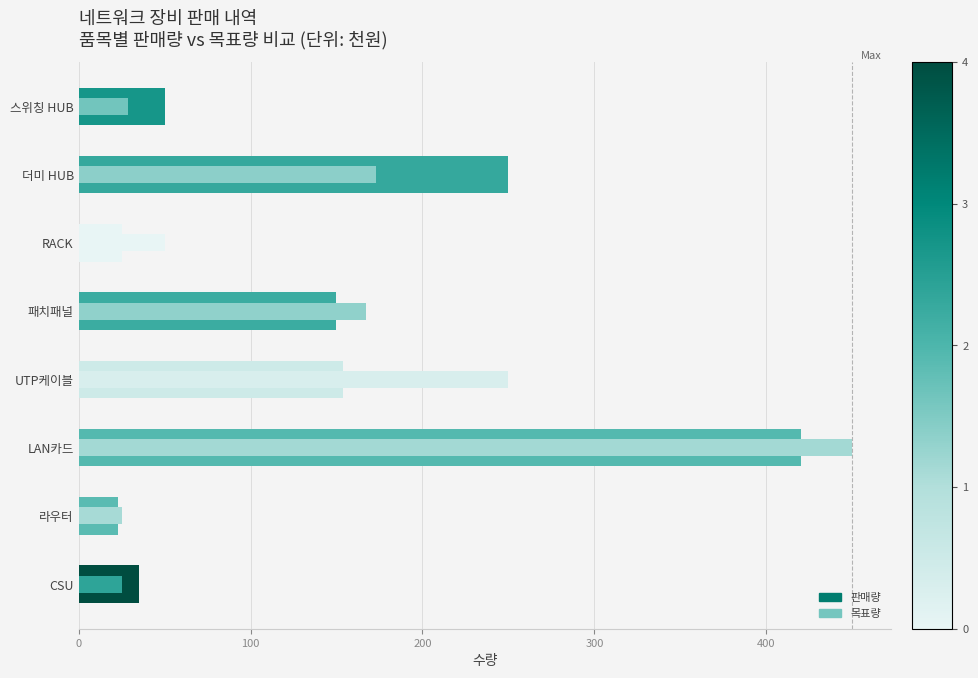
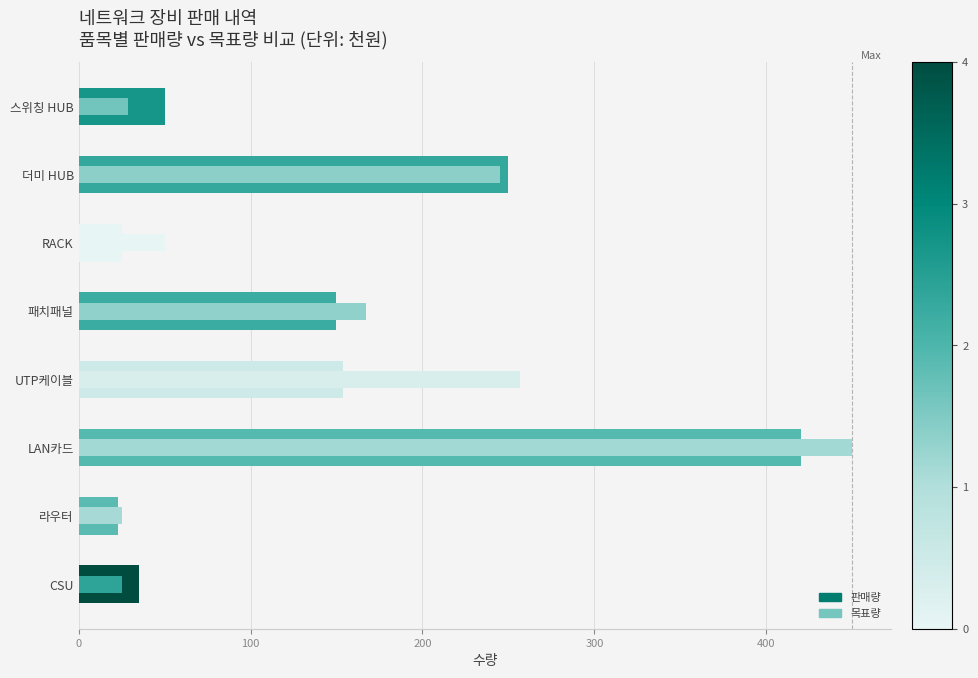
  {
    "목표량": {
-     "더미 HUB": 173,
+     "더미 HUB": 245,
      "RACK": 50,
      "패치패널": 167,
-     "UTP케이블": 250,
+     "UTP케이블": 257,
      "LAN카드": 450,
      "라우터": 25
    }
  }
